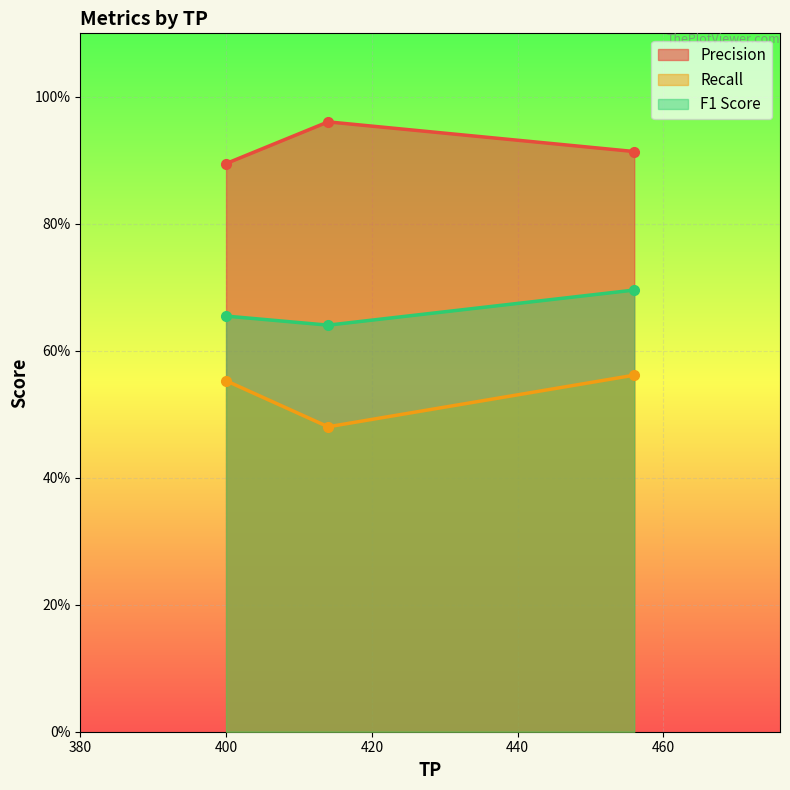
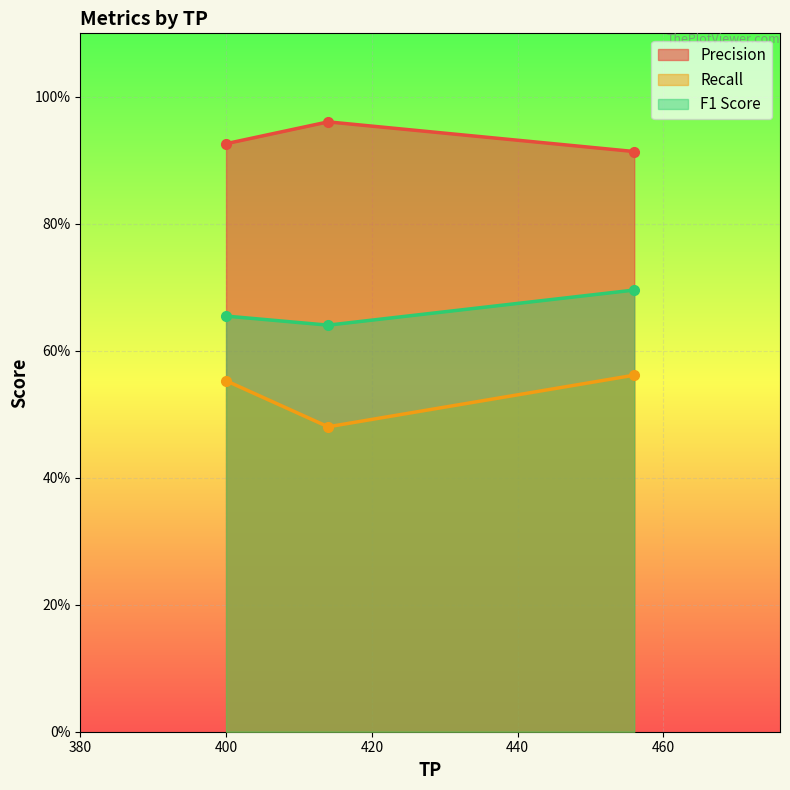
  {
    "Precision": {
-     "400": "89%"
+     "400": "93%"
    },
    "Recall": {
      "400": "55%"
    },
    "F1 Score": {
      "400": "65%"
    }
  }
